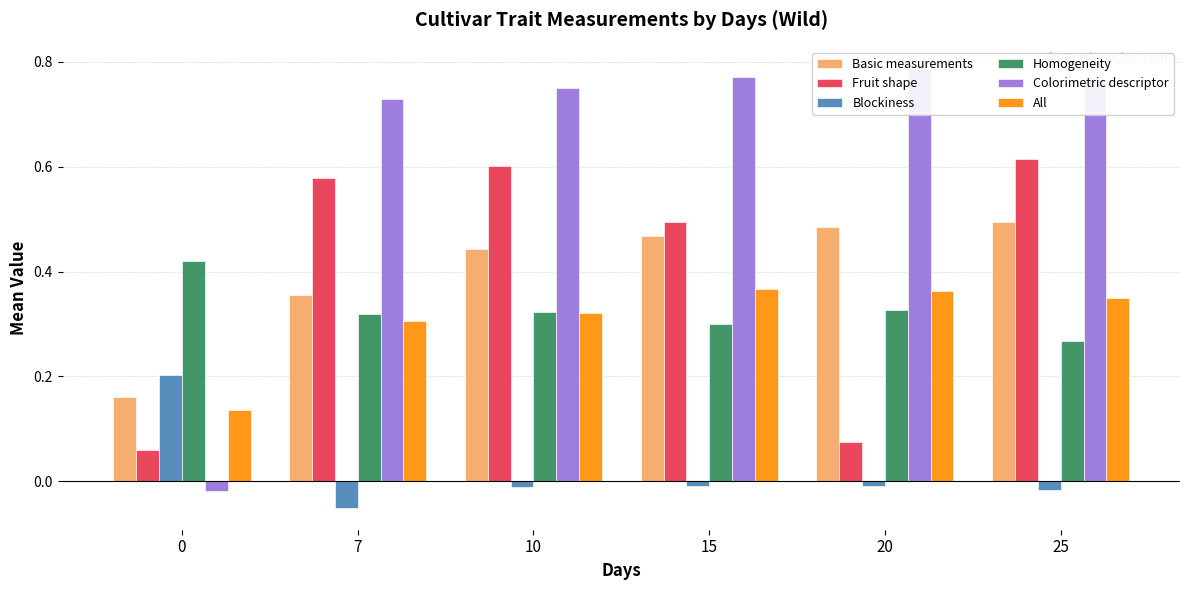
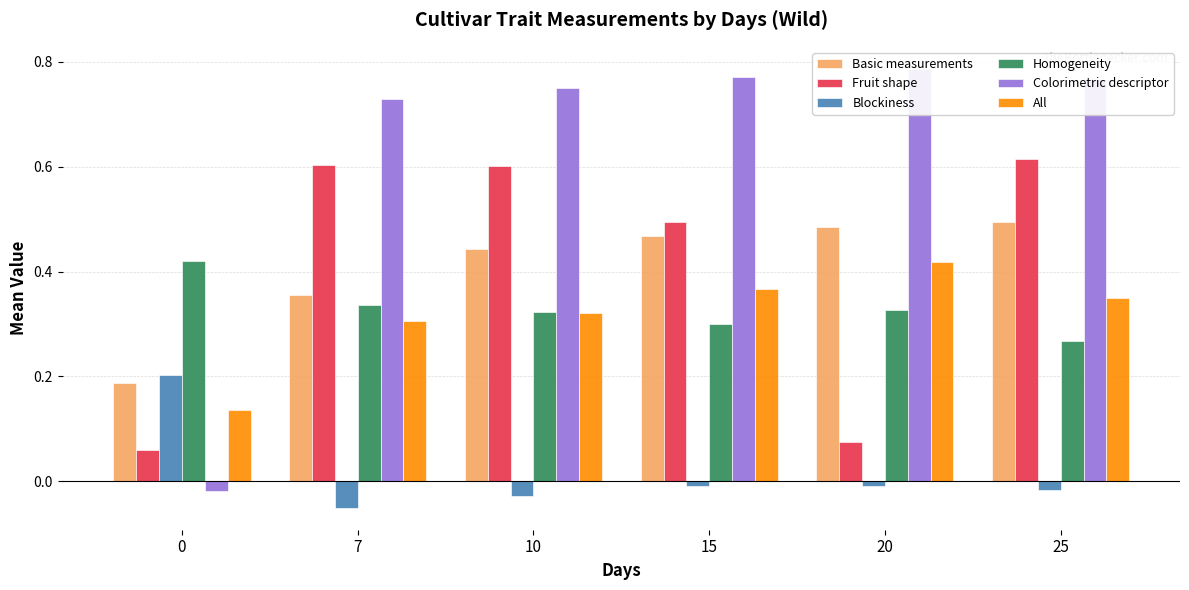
  {
    "Basic measurements": {
-     "0": 0.16,
+     "0": 0.19,
      "7": 0.35,
      "10": 0.44,
      "15": 0.47,
      "20": 0.48,
      "25": 0.49
    },
    "Fruit shape": {
      "0": 0.06,
-     "7": 0.58,
+     "7": 0.60,
      "10": 0.60,
      "15": 0.49,
      "20": 0.08,
      "25": 0.62
    },
    "Blockiness": {
      "0": 0.20,
      "7": -0.05,
-     "10": -0.01,
+     "10": -0.03,
      "15": -0.01,
      "20": -0.01,
      "25": -0.02
    },
    "Homogeneity": {
      "0": 0.42,
-     "7": 0.32,
+     "7": 0.34,
      "10": 0.32,
      "15": 0.30,
      "20": 0.33,
      "25": 0.27
    },
    "Colorimetric descriptor": {
      "0": -0.02,
      "7": 0.73,
      "10": 0.75,
      "15": 0.77
    },
    "All": {
      "0": 0.14,
      "7": 0.31,
      "10": 0.32,
      "15": 0.37,
-     "20": 0.36,
+     "20": 0.42,
      "25": 0.35
    }
  }
